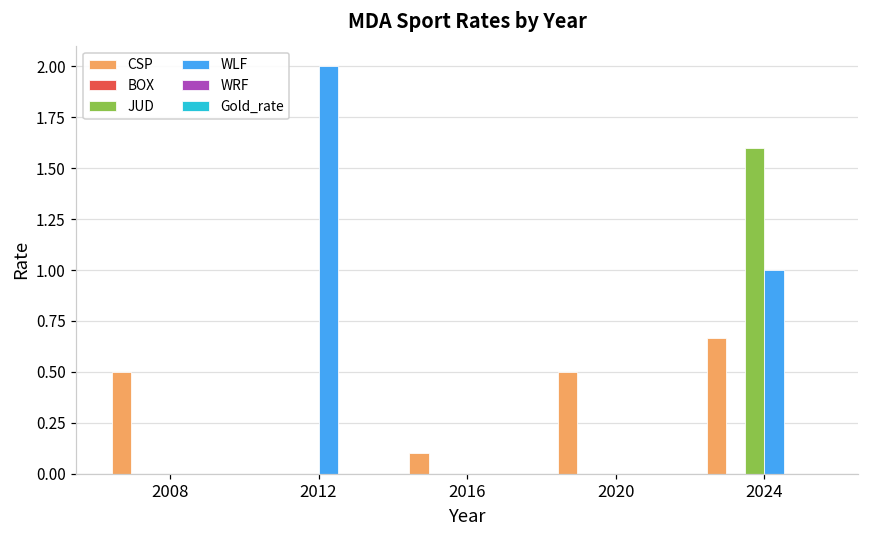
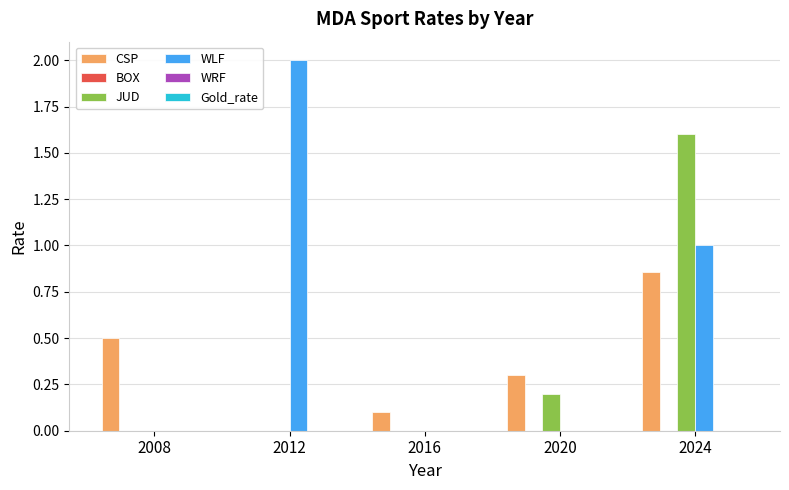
  {
    "CSP": {
      "2008": 0.50,
      "2012": 0.00,
      "2016": 0.10,
-     "2020": 0.5,
-     "2024": 0.67
+     "2020": 0.3,
+     "2024": 0.86
    },
    "BOX": {
      "2008": 0.00,
      "2012": 0.00,
      "2016": 0.00,
      "2020": 0.00,
      "2024": 0.00
    },
    "JUD": {
      "2008": 0.0,
      "2012": 0.0,
      "2016": 0.0,
-     "2020": 0.0,
+     "2020": 0.2,
      "2024": 1.6
    },
    "WRF": {
      "2008": 0.00,
      "2012": 0.00,
      "2016": 0.00,
      "2020": 0.00,
      "2024": 0.00
    }
  }
